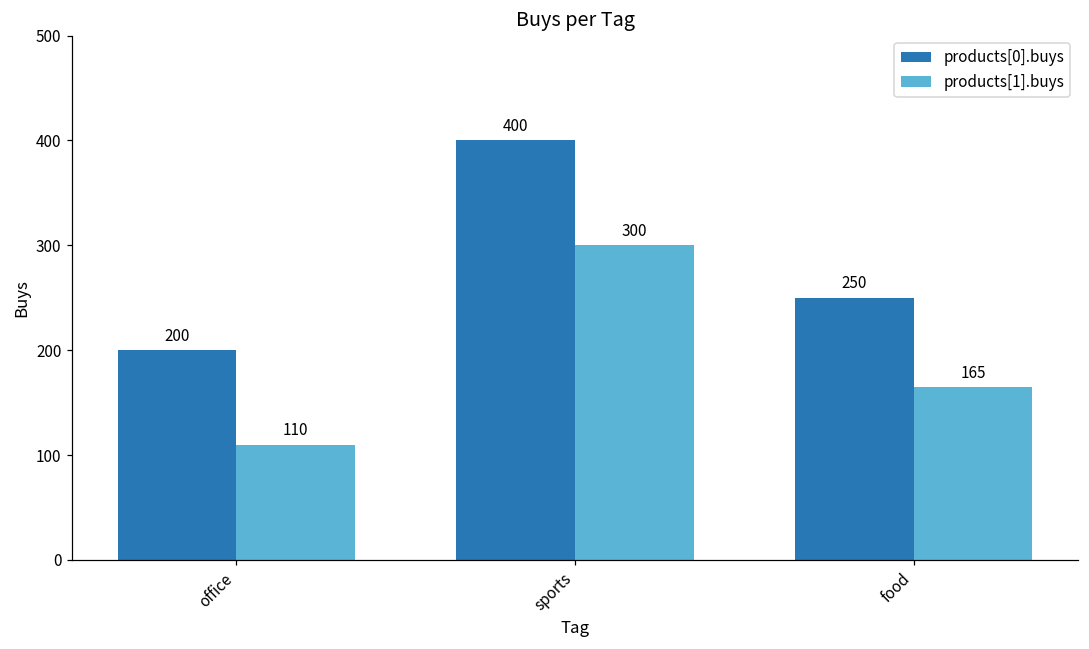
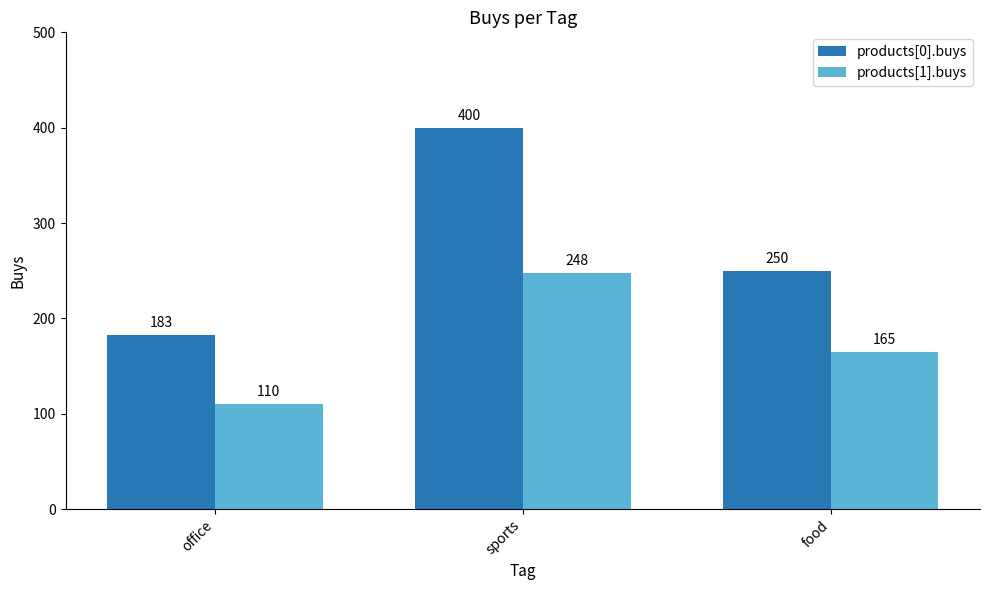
  {
    "products[0].buys": {
-     "office": 200,
+     "office": 183,
      "sports": 400,
      "food": 250
    },
    "products[1].buys": {
      "office": 110,
-     "sports": 300,
+     "sports": 248,
      "food": 165
    }
  }
